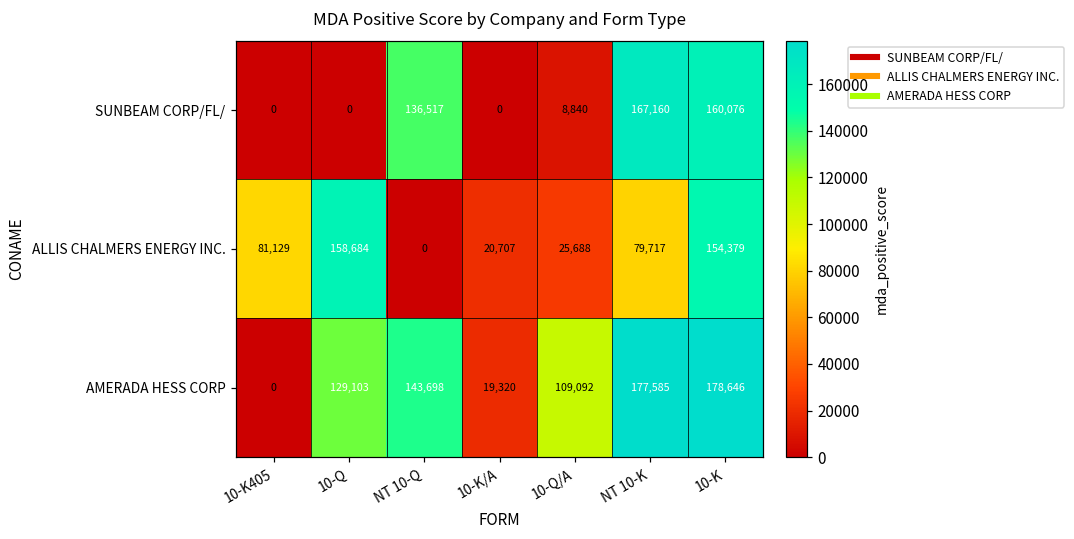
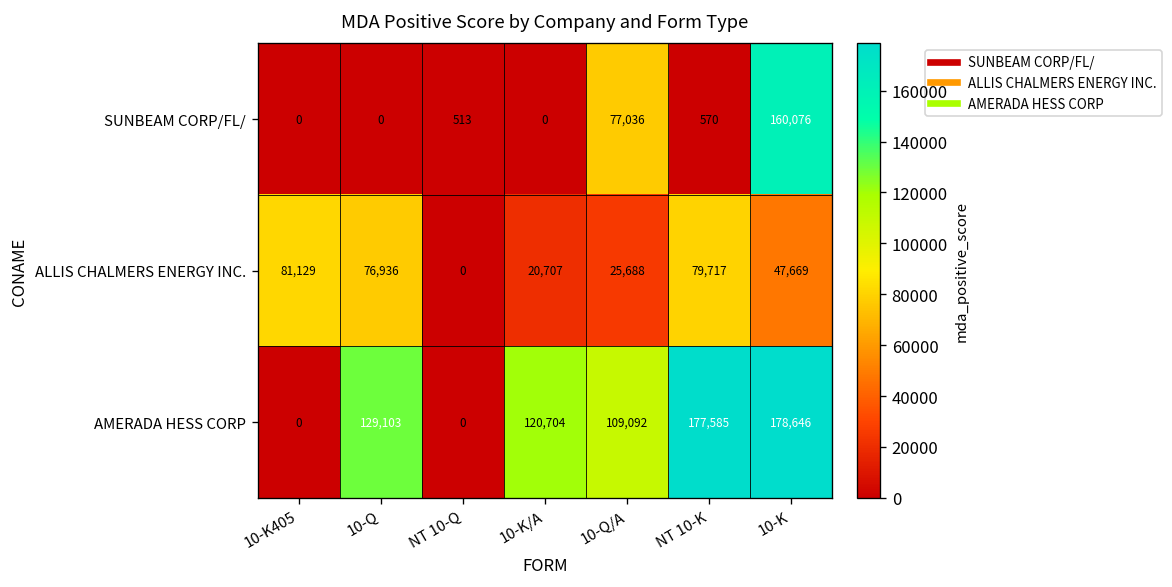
  {
    "SUNBEAM CORP/FL/": {
      "10-K405": "0",
      "10-Q": "0",
-     "NT 10-Q": "136,517",
+     "NT 10-Q": "513",
      "10-K/A": "0",
-     "10-Q/A": "8,840",
-     "NT 10-K": "167,160",
+     "10-Q/A": "77,036",
+     "NT 10-K": "570",
      "10-K": "160,076"
    },
    "ALLIS CHALMERS ENERGY INC.": {
      "10-K405": "81,129",
-     "10-Q": "158,684",
+     "10-Q": "76,936",
      "NT 10-Q": "0",
      "10-K/A": "20,707",
      "10-Q/A": "25,688",
      "NT 10-K": "79,717",
-     "10-K": "154,379"
+     "10-K": "47,669"
    },
    "AMERADA HESS CORP": {
      "10-K405": "0",
      "10-Q": "129,103",
-     "NT 10-Q": "143,698",
-     "10-K/A": "19,320",
+     "NT 10-Q": "0",
+     "10-K/A": "120,704",
      "10-Q/A": "109,092",
      "NT 10-K": "177,585",
      "10-K": "178,646"
    }
  }
